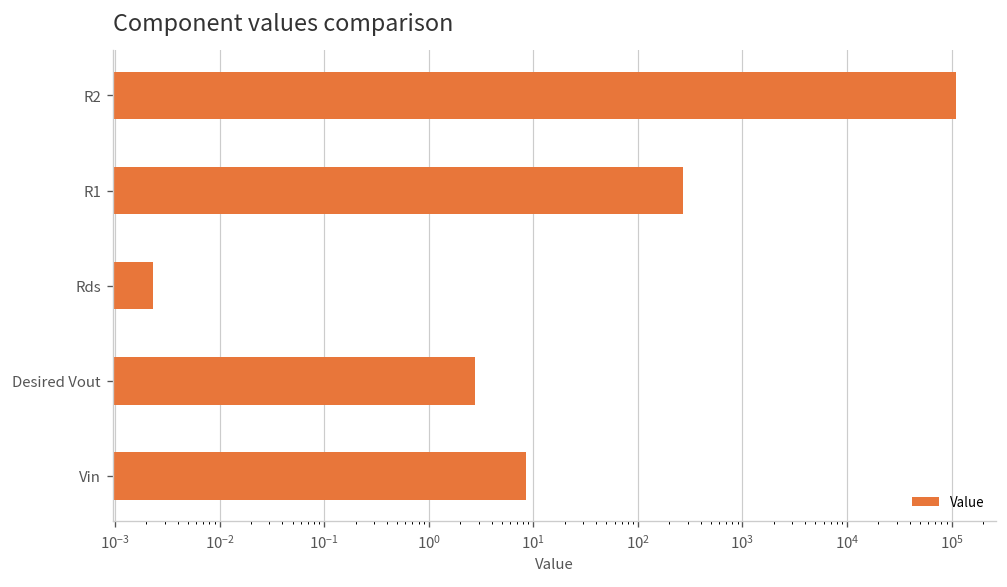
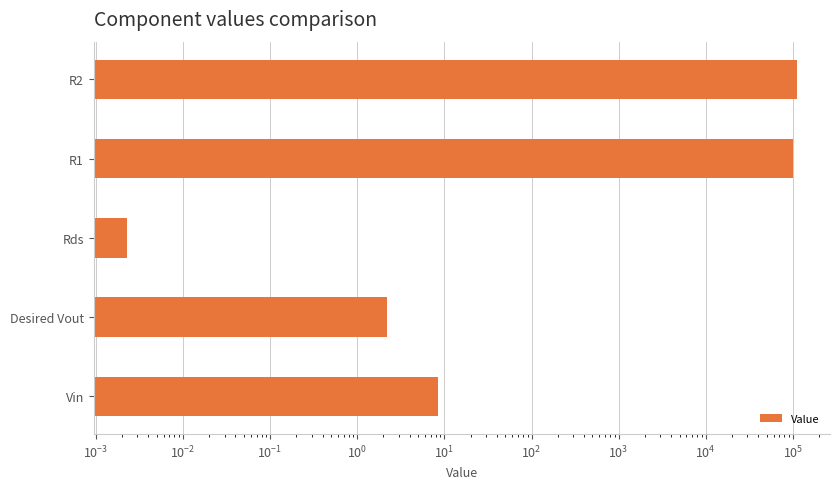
  {
    "R2": 110000,
-   "R1": 270,
+   "R1": 100000,
    "Rds": 0.0023,
-   "Desired Vout": 2.8,
+   "Desired Vout": 2.2,
    "Vin": 9
  }
